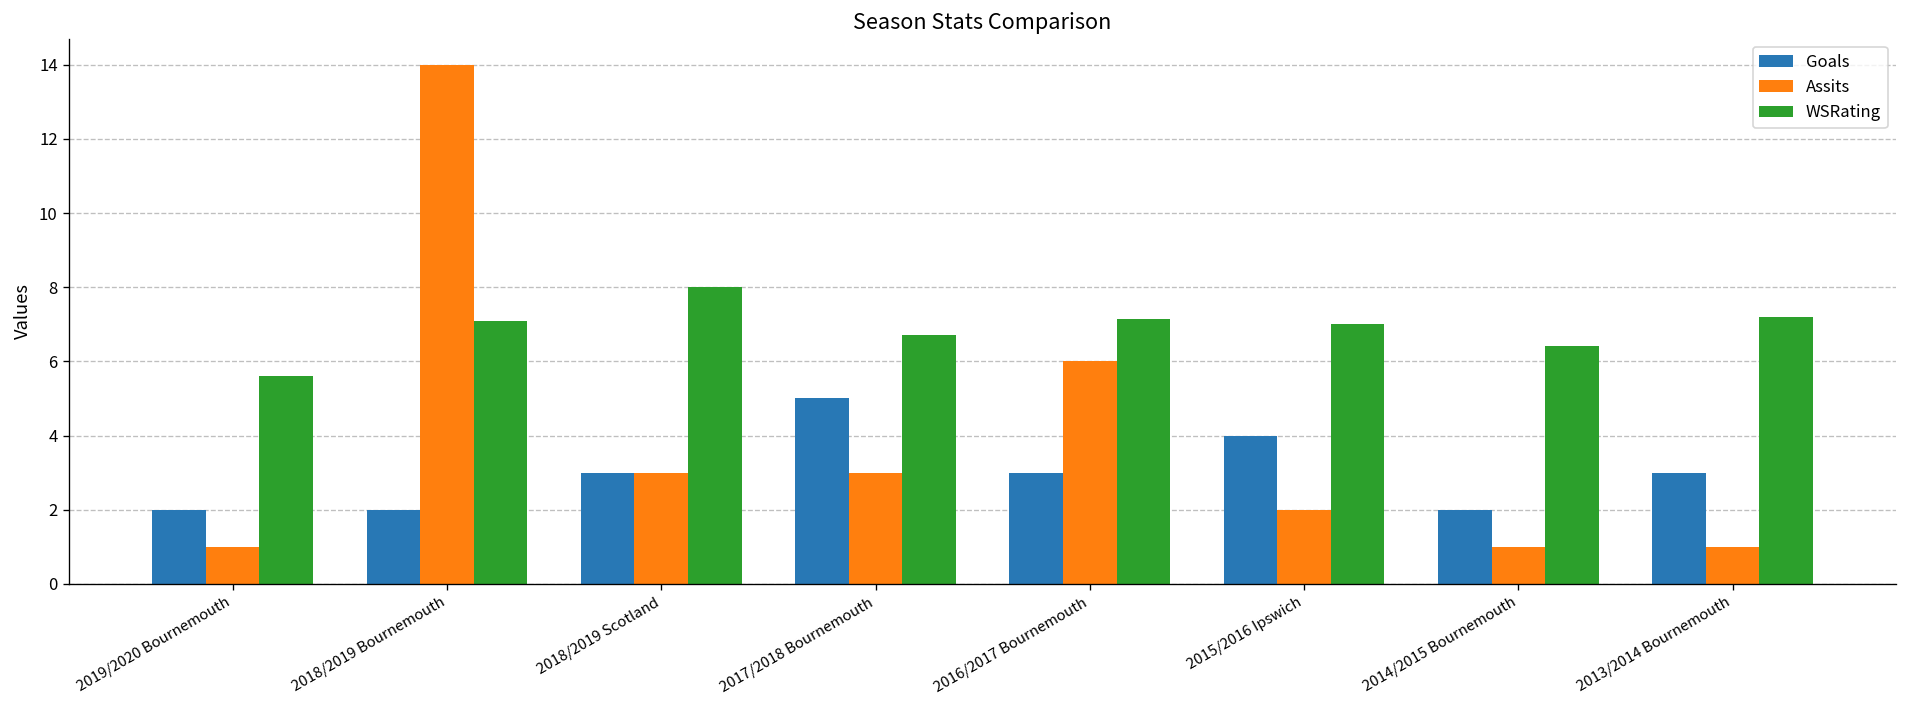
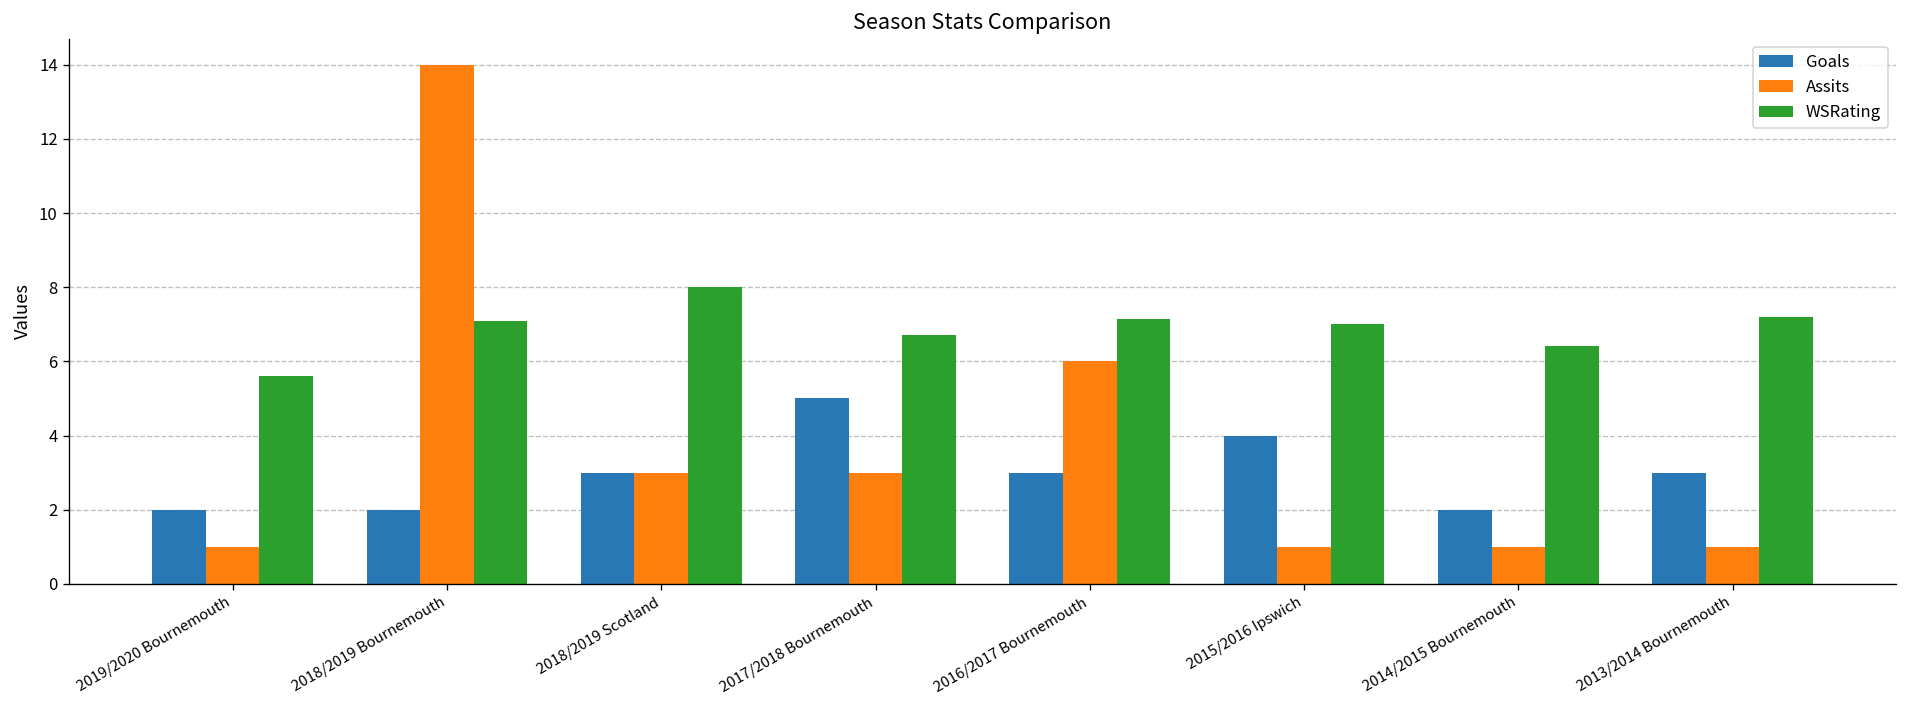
  {
    "Goals": {
      "2019/2020 Bournemouth": 2,
      "2018/2019 Bournemouth": 2,
      "2018/2019 Scotland": 3,
      "2017/2018 Bournemouth": 5,
      "2016/2017 Bournemouth": 3,
      "2015/2016 Ipswich": 4,
      "2014/2015 Bournemouth": 2,
      "2013/2014 Bournemouth": 3
    },
    "Assits": {
      "2019/2020 Bournemouth": 1,
      "2018/2019 Bournemouth": 14,
      "2018/2019 Scotland": 3,
      "2017/2018 Bournemouth": 3,
      "2016/2017 Bournemouth": 6,
-     "2015/2016 Ipswich": 2,
+     "2015/2016 Ipswich": 1,
      "2014/2015 Bournemouth": 1,
      "2013/2014 Bournemouth": 1
    },
    "WSRating": {
      "2019/2020 Bournemouth": 5.6,
      "2018/2019 Bournemouth": 7,
      "2018/2019 Scotland": 8,
      "2017/2018 Bournemouth": 6.7,
      "2016/2017 Bournemouth": 7.1,
      "2015/2016 Ipswich": 7,
      "2014/2015 Bournemouth": 6.4,
      "2013/2014 Bournemouth": 7.2
    }
  }
